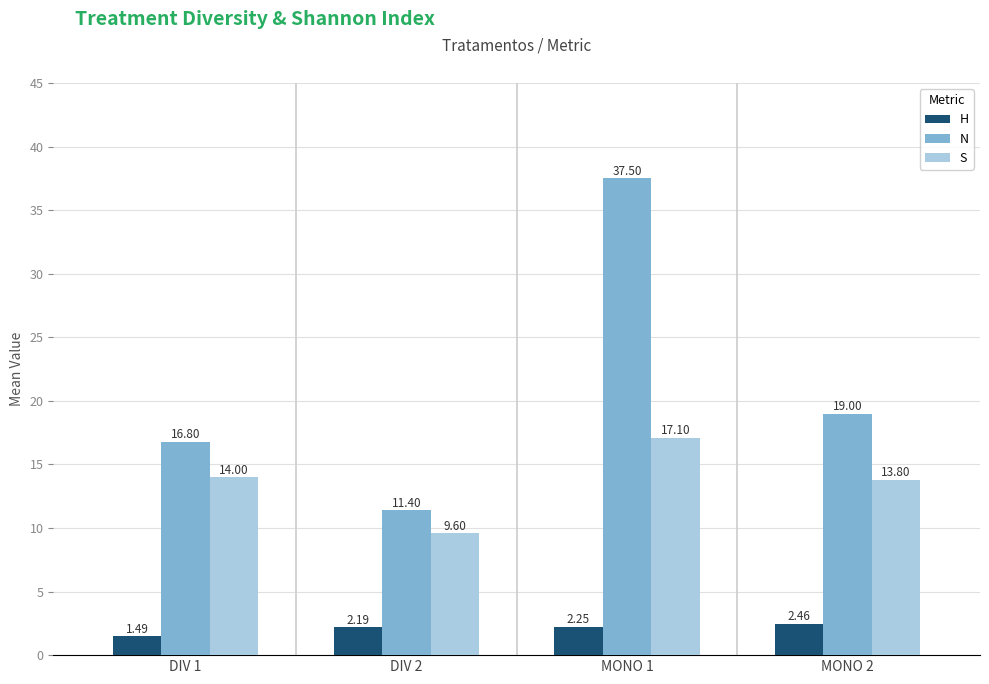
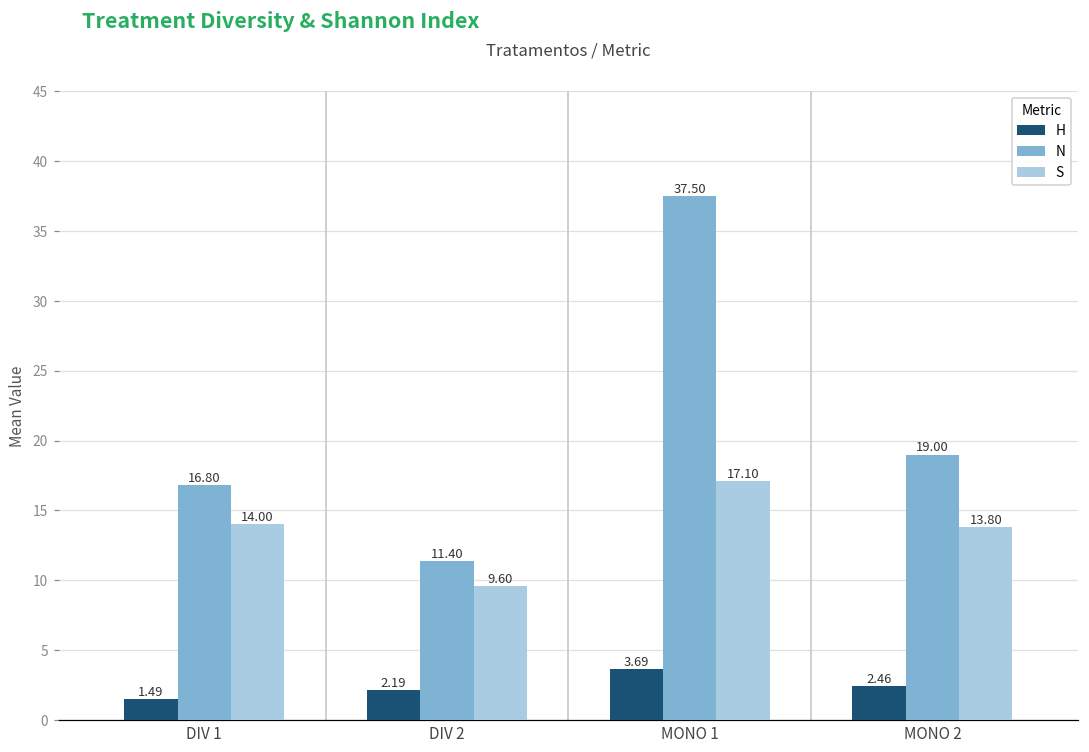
  {
    "H": {
      "DIV 1": 1.49,
      "DIV 2": 2.19,
-     "MONO 1": 2.25,
+     "MONO 1": 3.69,
      "MONO 2": 2.46
    }
  }
